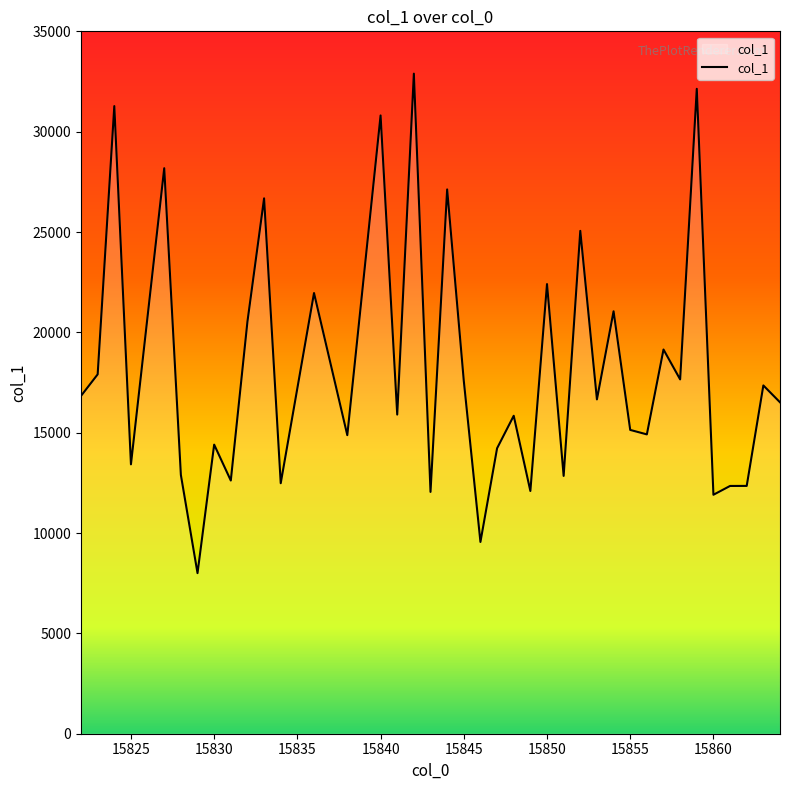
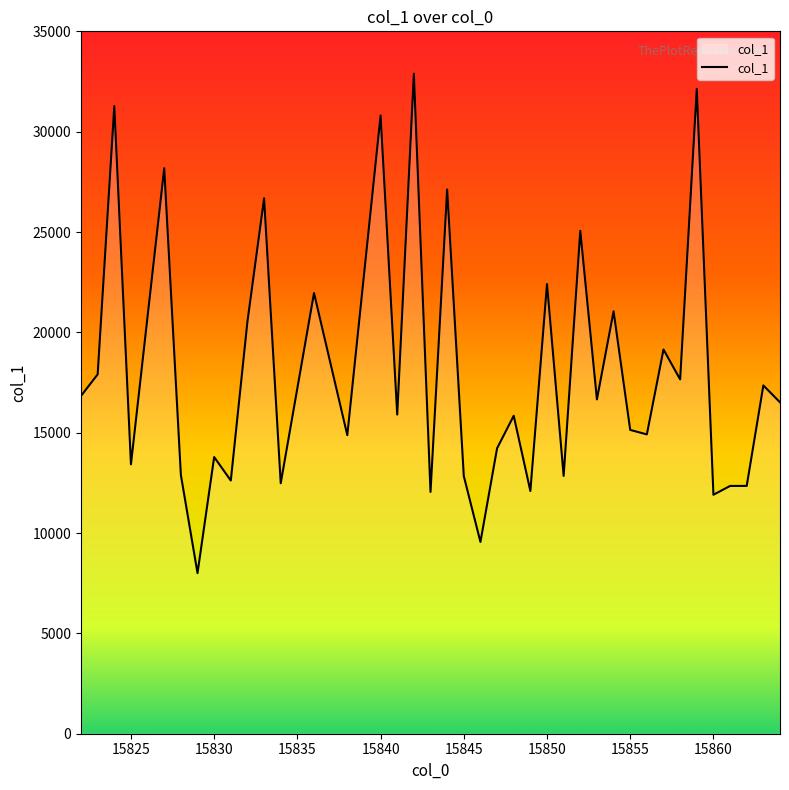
  {
    "15825": 13400,
-   "15830": 14400,
+   "15830": 13800,
    "15840": 30800,
-   "15845": 17600,
+   "15845": 12800,
    "15850": 22400,
    "15855": 15100,
    "15860": 11900
  }
